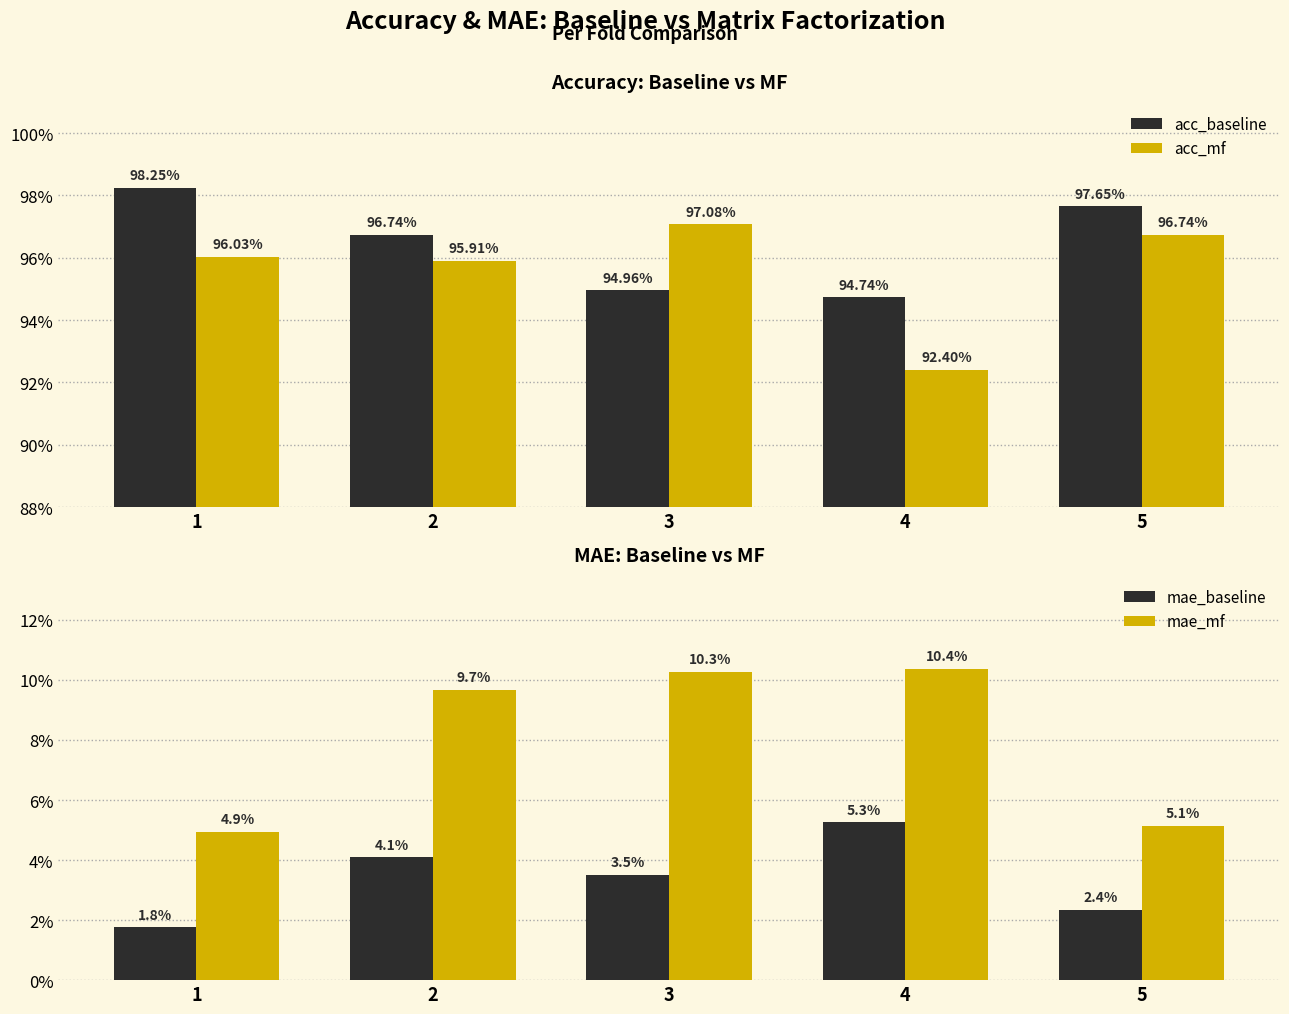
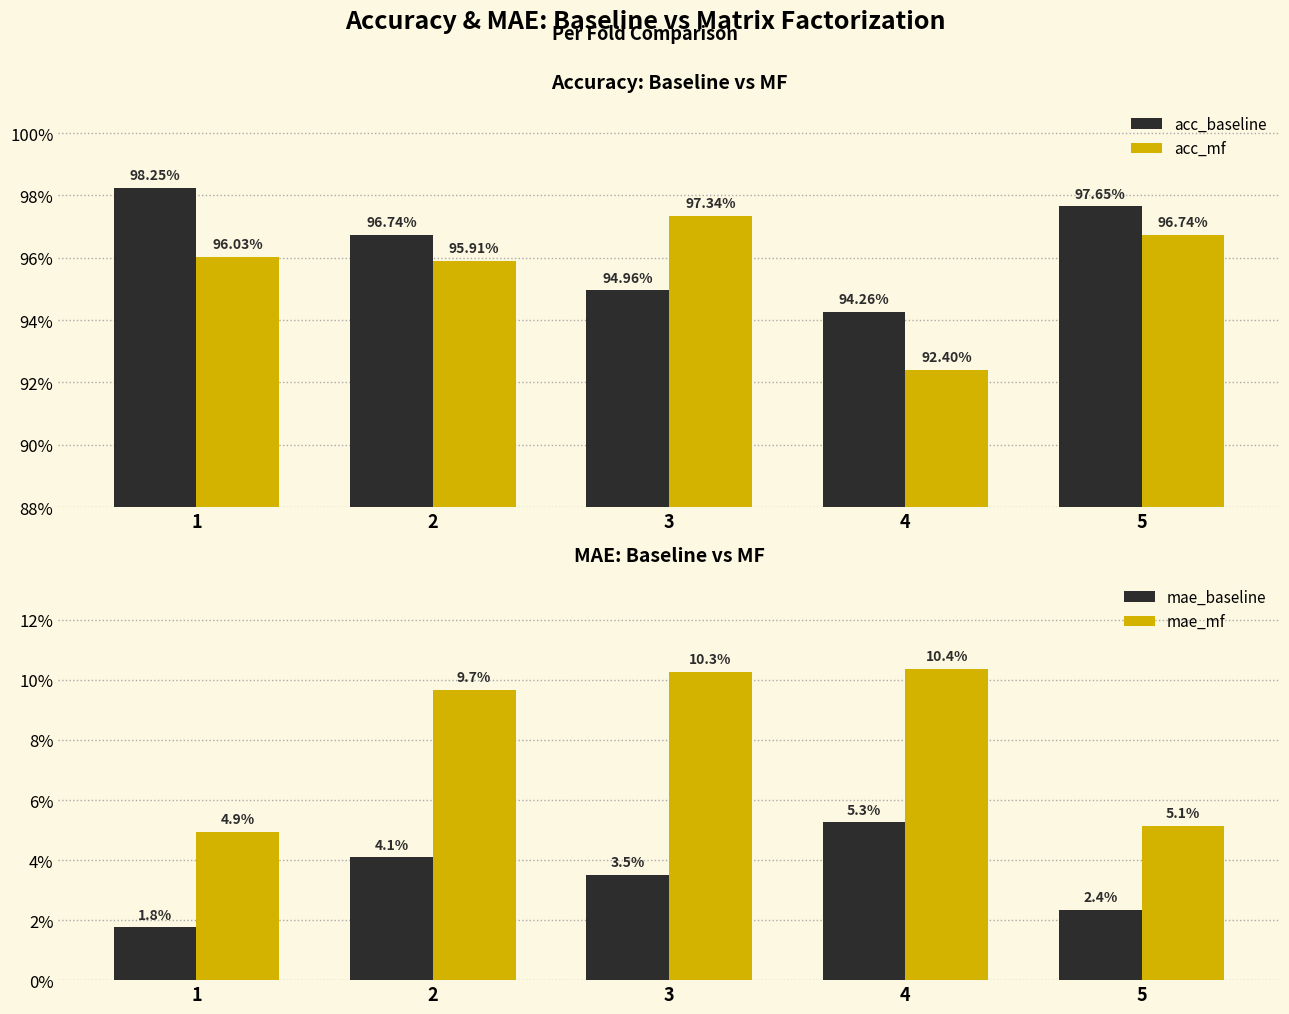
  {
    "Accuracy: Baseline vs MF": {
      "acc_baseline": {
        "1": "98.25%",
        "2": "96.74%",
        "3": "94.96%",
-       "4": "94.74%",
+       "4": "94.26%",
        "5": "97.65%"
      },
      "acc_mf": {
        "1": "96.03%",
        "2": "95.91%",
-       "3": "97.08%",
+       "3": "97.34%",
        "4": "92.40%",
        "5": "96.74%"
      }
    },
    "MAE: Baseline vs MF": {
      "mae_baseline": {
        "1": "1.8%",
        "2": "4.1%",
        "3": "3.5%",
        "4": "5.3%",
        "5": "2.4%"
      },
      "mae_mf": {
        "1": "4.9%",
        "2": "9.7%",
        "3": "10.3%",
        "4": "10.4%",
        "5": "5.1%"
      }
    }
  }
